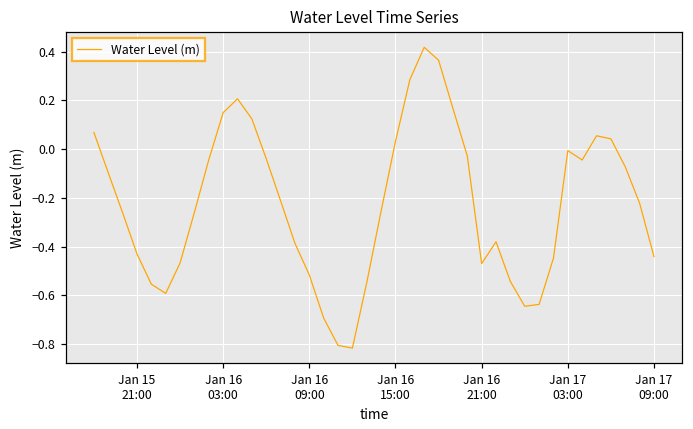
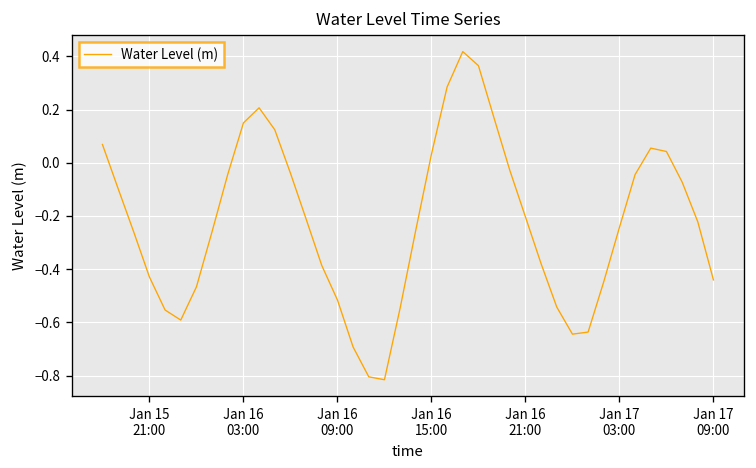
  {
    "Jan 15 21:00": -0.43,
    "Jan 16 03:00": 0.15,
    "Jan 16 09:00": -0.52,
    "Jan 16 15:00": 0.03,
-   "Jan 16 21:00": -0.47,
-   "Jan 17 03:00": -0.01,
+   "Jan 16 21:00": -0.20,
+   "Jan 17 03:00": -0.24,
    "Jan 17 09:00": -0.44
  }
